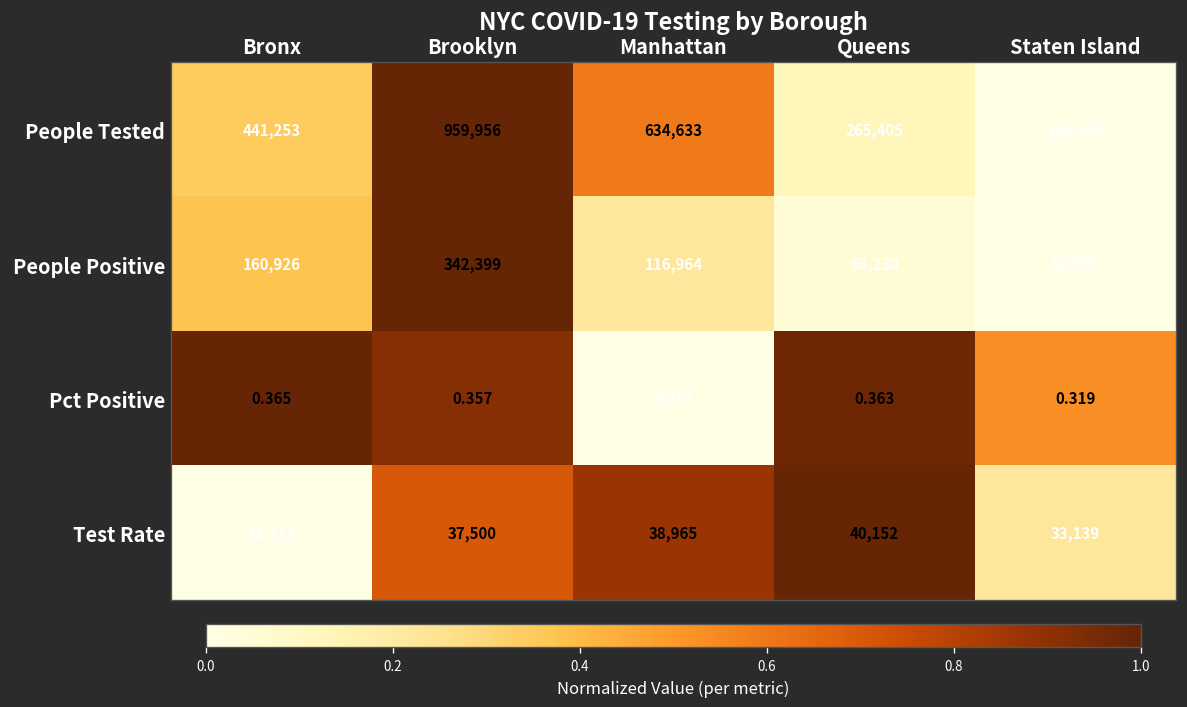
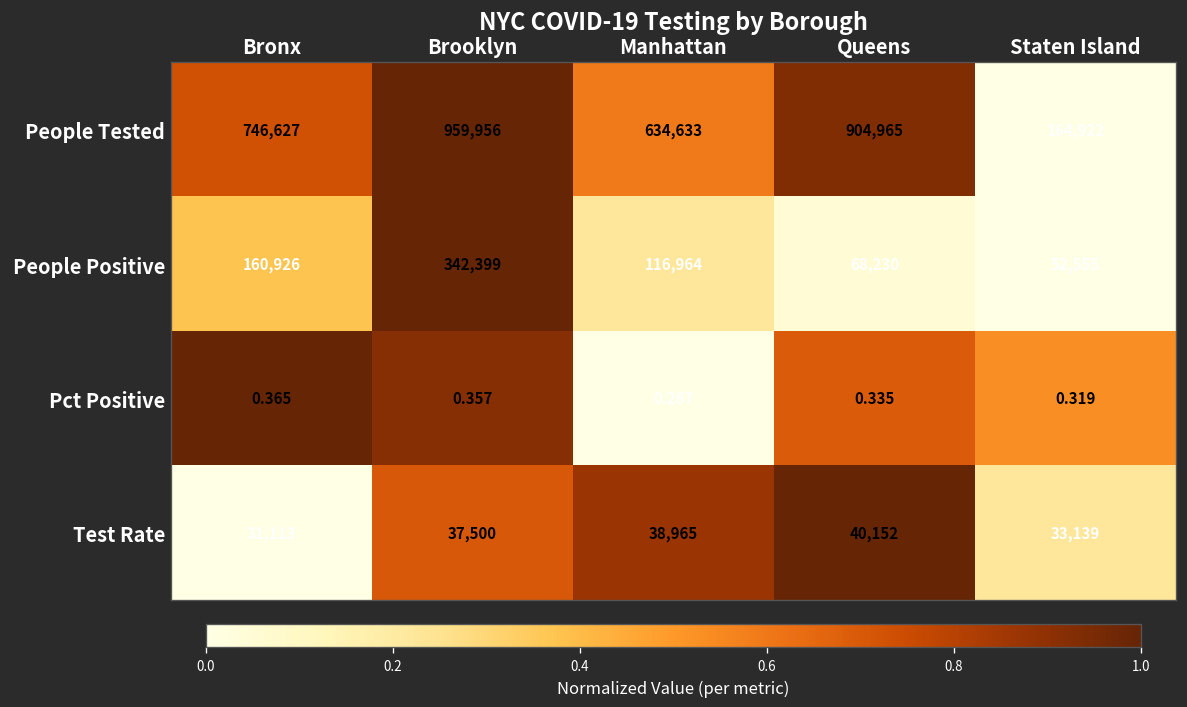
  {
    "People Tested": {
-     "Bronx": "441,253",
+     "Bronx": "746,627",
      "Brooklyn": "959,956",
      "Manhattan": "634,633",
-     "Queens": "265,405"
+     "Queens": "904,965"
    },
    "People Positive": {
      "Bronx": "160,926",
      "Brooklyn": "342,399",
      "Manhattan": "116,964"
    },
    "Pct Positive": {
      "Bronx": "0.365",
      "Brooklyn": "0.357",
-     "Queens": "0.363",
+     "Queens": "0.335",
      "Staten Island": "0.319"
    },
    "Test Rate": {
      "Brooklyn": "37,500",
      "Manhattan": "38,965",
      "Queens": "40,152",
      "Staten Island": "33,139"
    }
  }
